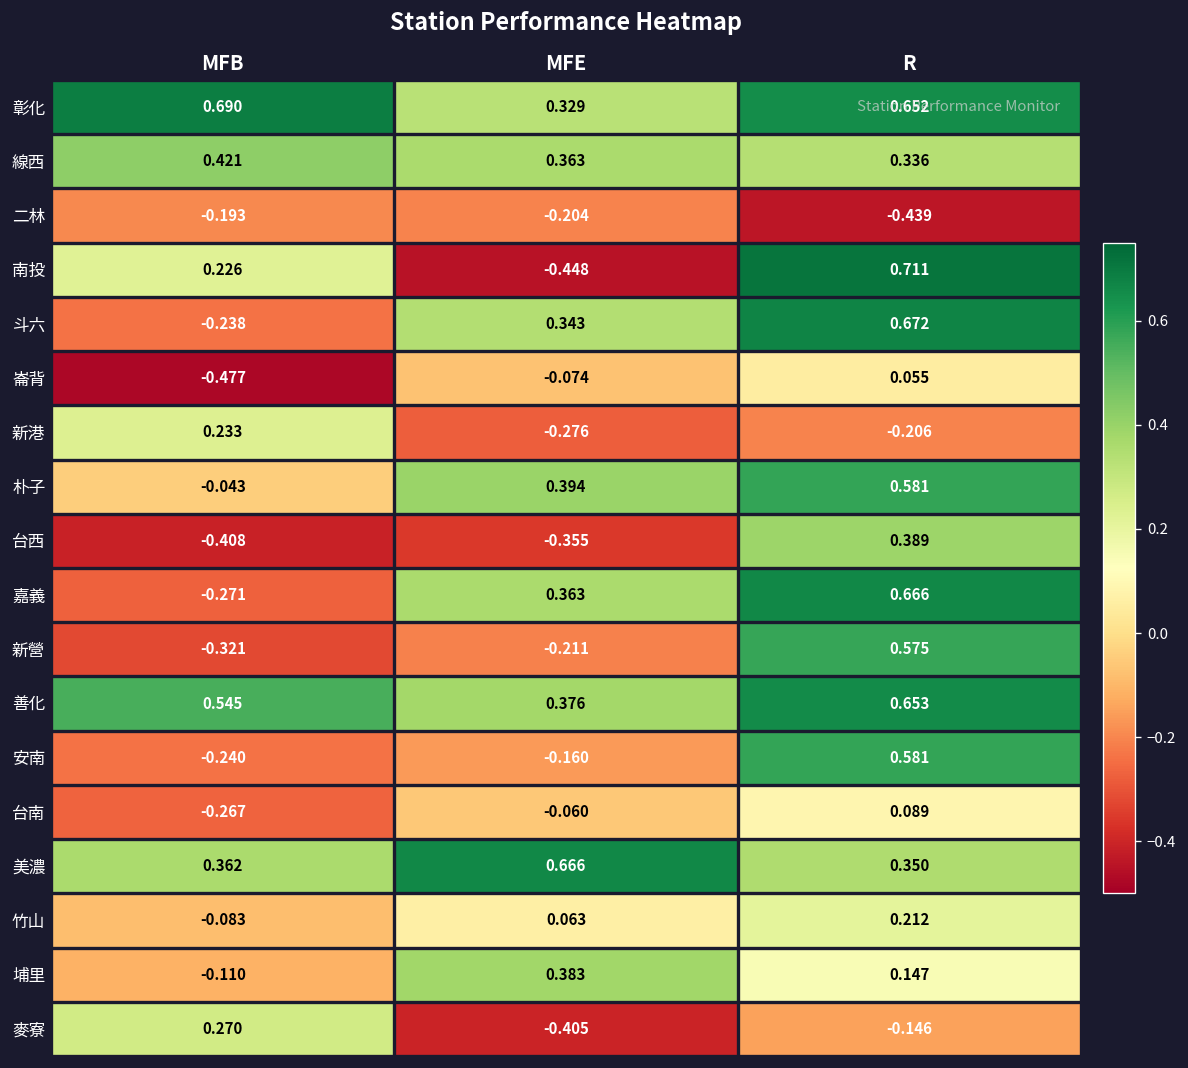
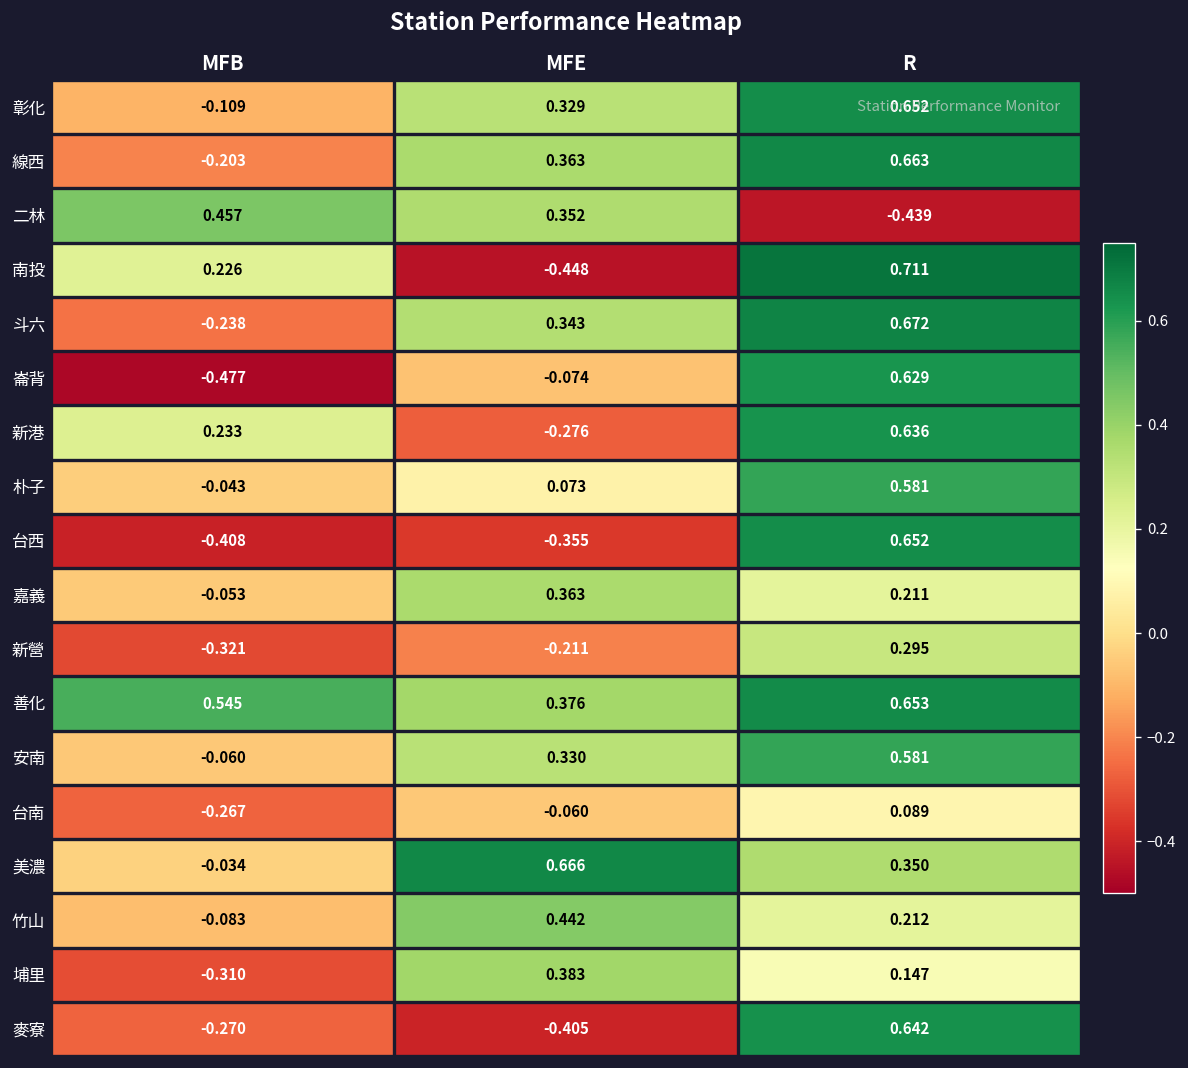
  {
    "彰化": {
-     "MFB": 0.690,
+     "MFB": -0.109,
      "MFE": 0.329
    },
    "線西": {
-     "MFB": 0.421,
+     "MFB": -0.203,
      "MFE": 0.363,
-     "R": 0.336
+     "R": 0.663
    },
    "二林": {
-     "MFB": -0.193,
-     "MFE": -0.204,
+     "MFB": 0.457,
+     "MFE": 0.352,
      "R": -0.439
    },
    "南投": {
      "MFB": 0.226,
      "MFE": -0.448,
      "R": 0.711
    },
    "斗六": {
      "MFB": -0.238,
      "MFE": 0.343,
      "R": 0.672
    },
    "崙背": {
      "MFB": -0.477,
      "MFE": -0.074,
-     "R": 0.055
+     "R": 0.629
    },
    "新港": {
      "MFB": 0.233,
      "MFE": -0.276,
-     "R": -0.206
+     "R": 0.636
    },
    "朴子": {
      "MFB": -0.043,
-     "MFE": 0.394,
+     "MFE": 0.073,
      "R": 0.581
    },
    "台西": {
      "MFB": -0.408,
      "MFE": -0.355,
-     "R": 0.389
+     "R": 0.652
    },
    "嘉義": {
-     "MFB": -0.271,
+     "MFB": -0.053,
      "MFE": 0.363,
-     "R": 0.666
+     "R": 0.211
    },
    "新營": {
      "MFB": -0.321,
      "MFE": -0.211,
-     "R": 0.575
+     "R": 0.295
    },
    "善化": {
      "MFB": 0.545,
      "MFE": 0.376,
      "R": 0.653
    },
    "安南": {
-     "MFB": -0.240,
-     "MFE": -0.160,
+     "MFB": -0.060,
+     "MFE": 0.330,
      "R": 0.581
    },
    "台南": {
      "MFB": -0.267,
      "MFE": -0.060,
      "R": 0.089
    },
    "美濃": {
-     "MFB": 0.362,
+     "MFB": -0.034,
      "MFE": 0.666,
      "R": 0.350
    },
    "竹山": {
      "MFB": -0.083,
-     "MFE": 0.063,
+     "MFE": 0.442,
      "R": 0.212
    },
    "埔里": {
-     "MFB": -0.110,
+     "MFB": -0.310,
      "MFE": 0.383,
      "R": 0.147
    },
    "麥寮": {
-     "MFB": 0.270,
+     "MFB": -0.270,
      "MFE": -0.405,
-     "R": -0.146
+     "R": 0.642
    }
  }
